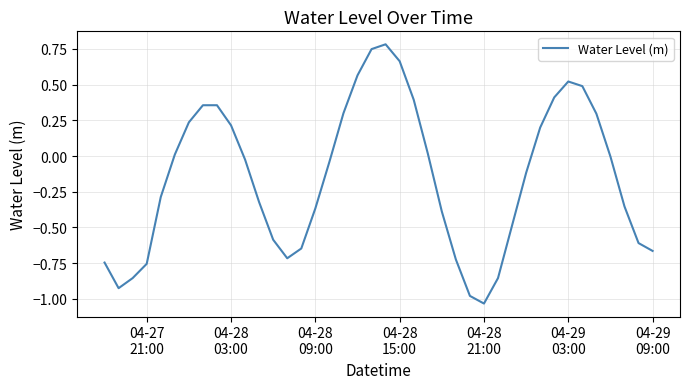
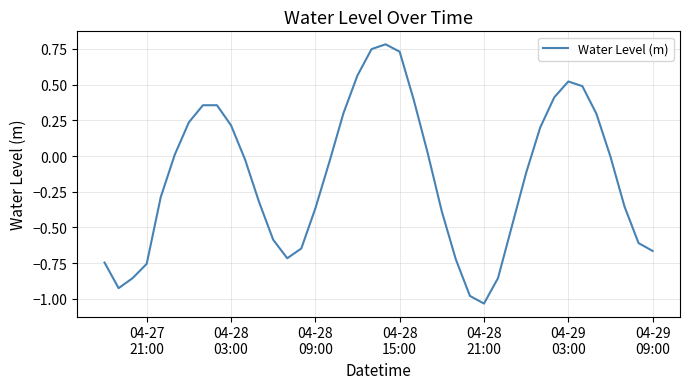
  {
    "04-27 21:00": -0.75,
    "04-28 03:00": 0.22,
    "04-28 09:00": -0.37,
-   "04-28 15:00": 0.66,
+   "04-28 15:00": 0.73,
    "04-28 21:00": -1.03,
    "04-29 03:00": 0.52,
    "04-29 09:00": -0.66
  }
